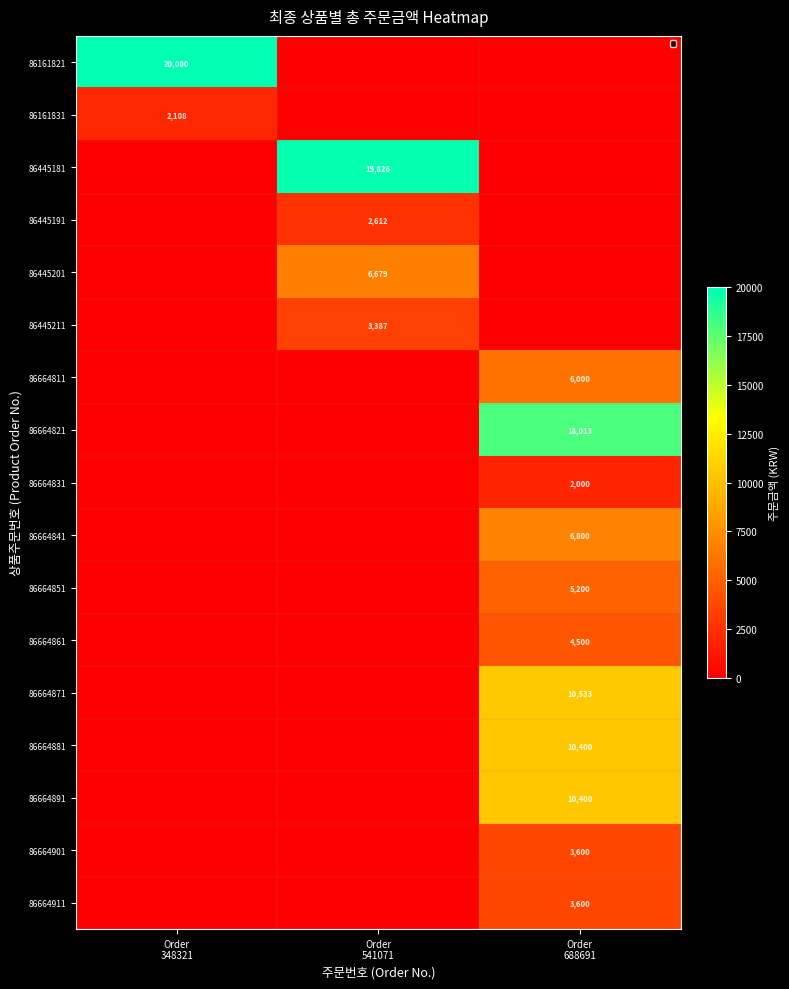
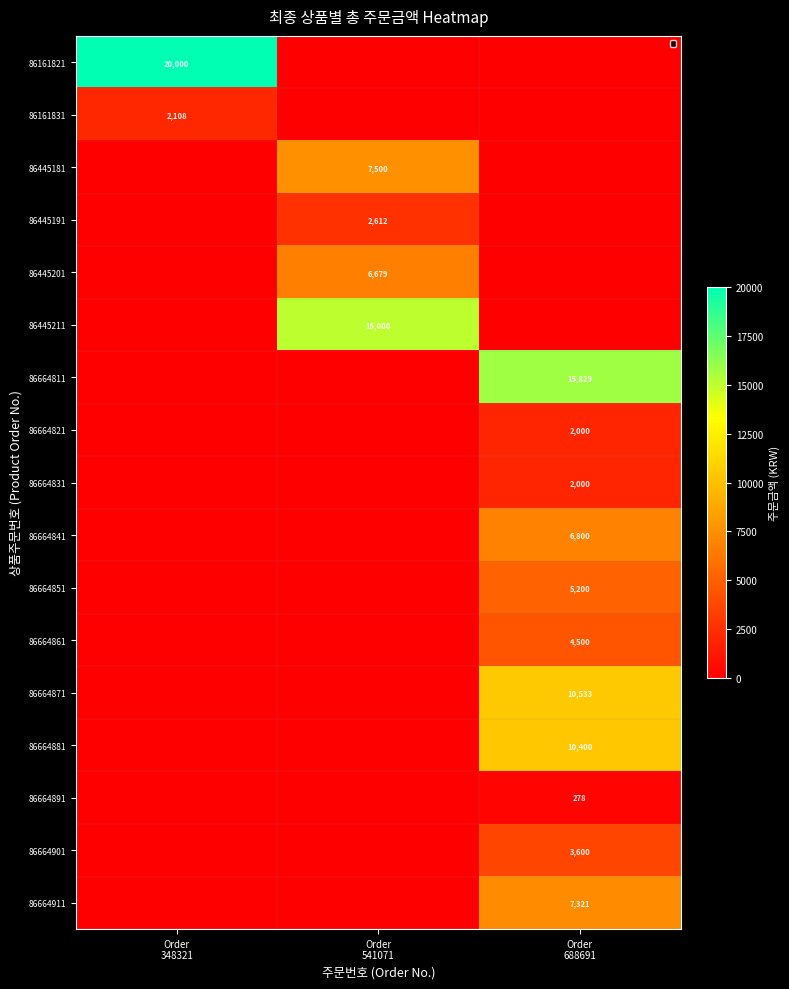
  {
    "86161821": {
      "Order 348321": "20,000"
    },
    "86161831": {
      "Order 348321": "2,108"
    },
    "86445181": {
-     "Order 541071": "19,826"
+     "Order 541071": "7,500"
    },
    "86445191": {
      "Order 541071": "2,612"
    },
    "86445201": {
      "Order 541071": "6,679"
    },
    "86445211": {
-     "Order 541071": "3,387"
+     "Order 541071": "15,000"
    },
    "86664811": {
-     "Order 688691": "6,000"
+     "Order 688691": "15,829"
    },
    "86664821": {
-     "Order 688691": "18,013"
+     "Order 688691": "2,000"
    },
    "86664831": {
      "Order 688691": "2,000"
    },
    "86664841": {
      "Order 688691": "6,800"
    },
    "86664851": {
      "Order 688691": "5,200"
    },
    "86664861": {
      "Order 688691": "4,500"
    },
    "86664871": {
      "Order 688691": "10,533"
    },
    "86664881": {
      "Order 688691": "10,400"
    },
    "86664891": {
-     "Order 688691": "10,400"
+     "Order 688691": "278"
    },
    "86664901": {
      "Order 688691": "3,600"
    },
    "86664911": {
-     "Order 688691": "3,600"
+     "Order 688691": "7,321"
    }
  }
